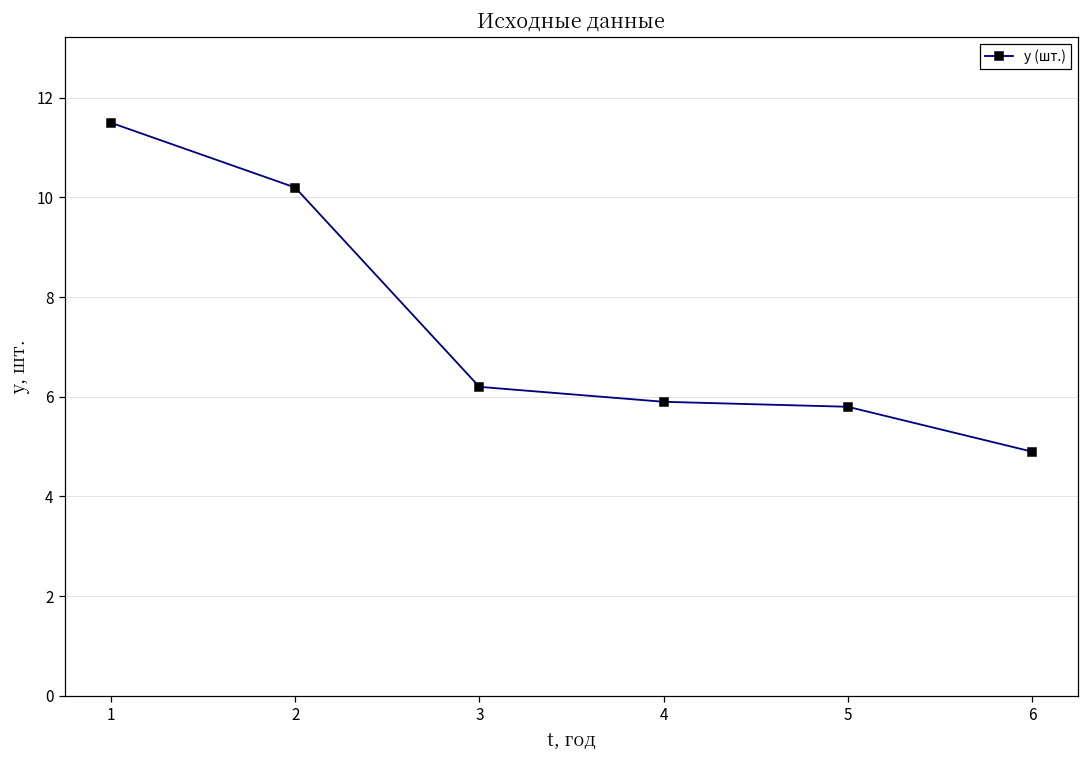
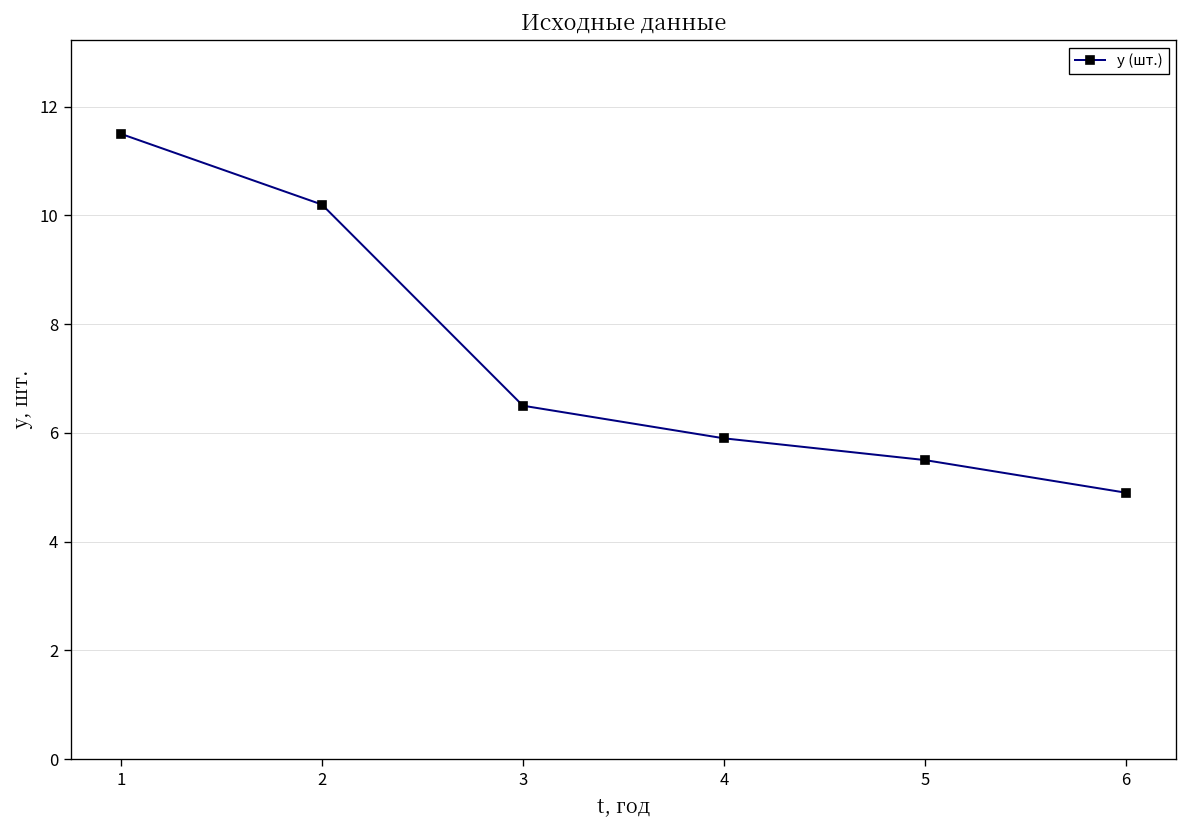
  {
    "1": 11.5,
    "2": 10.2,
-   "3": 6.2,
+   "3": 6.5,
    "4": 5.9,
-   "5": 5.8,
+   "5": 5.5,
    "6": 4.9
  }
